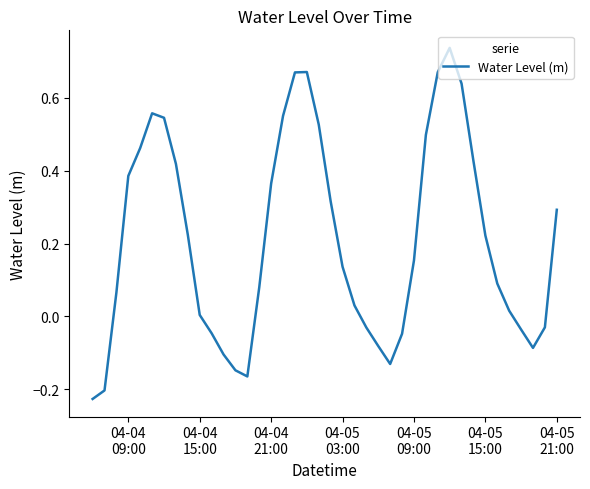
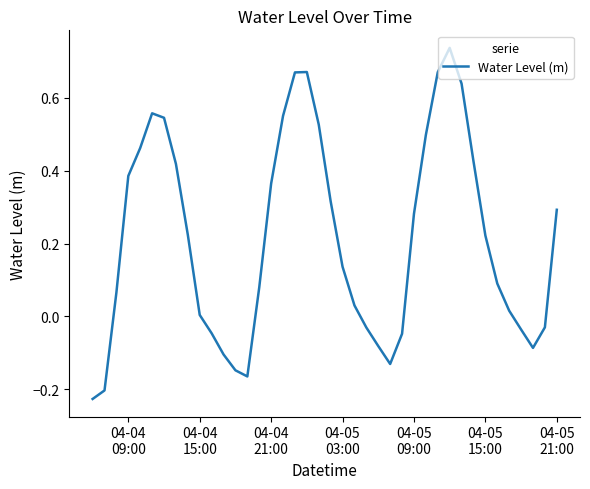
  {
    "04-04 09:00": 0.39,
    "04-04 15:00": 0.00,
    "04-04 21:00": 0.36,
    "04-05 03:00": 0.14,
-   "04-05 09:00": 0.15,
+   "04-05 09:00": 0.28,
    "04-05 15:00": 0.22,
    "04-05 21:00": 0.29
  }
